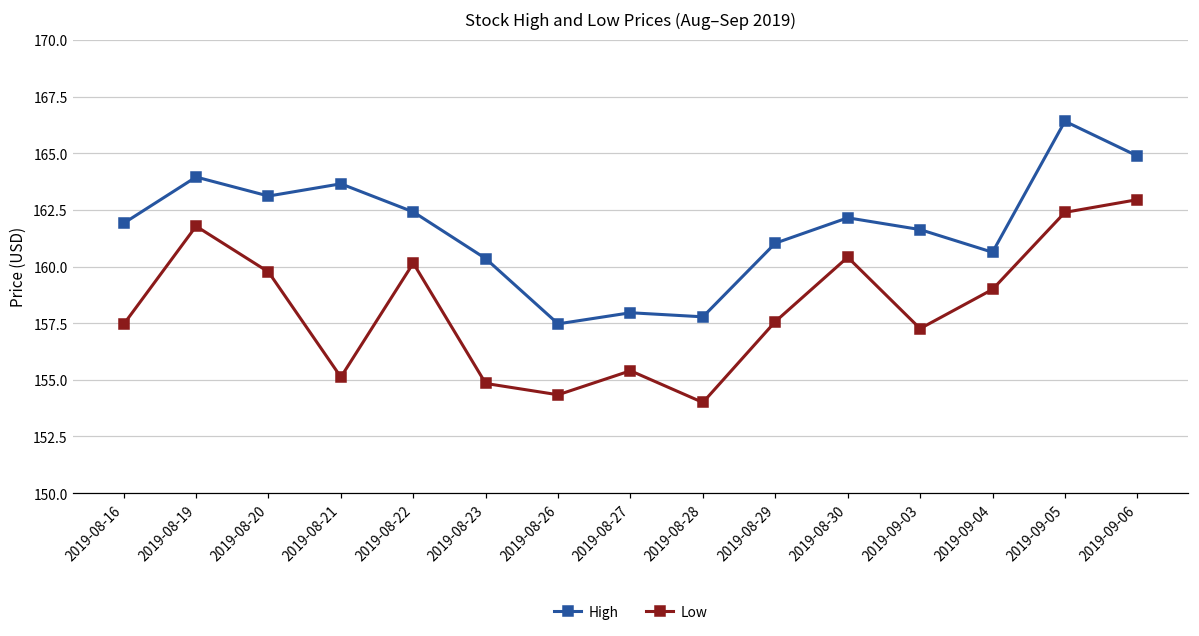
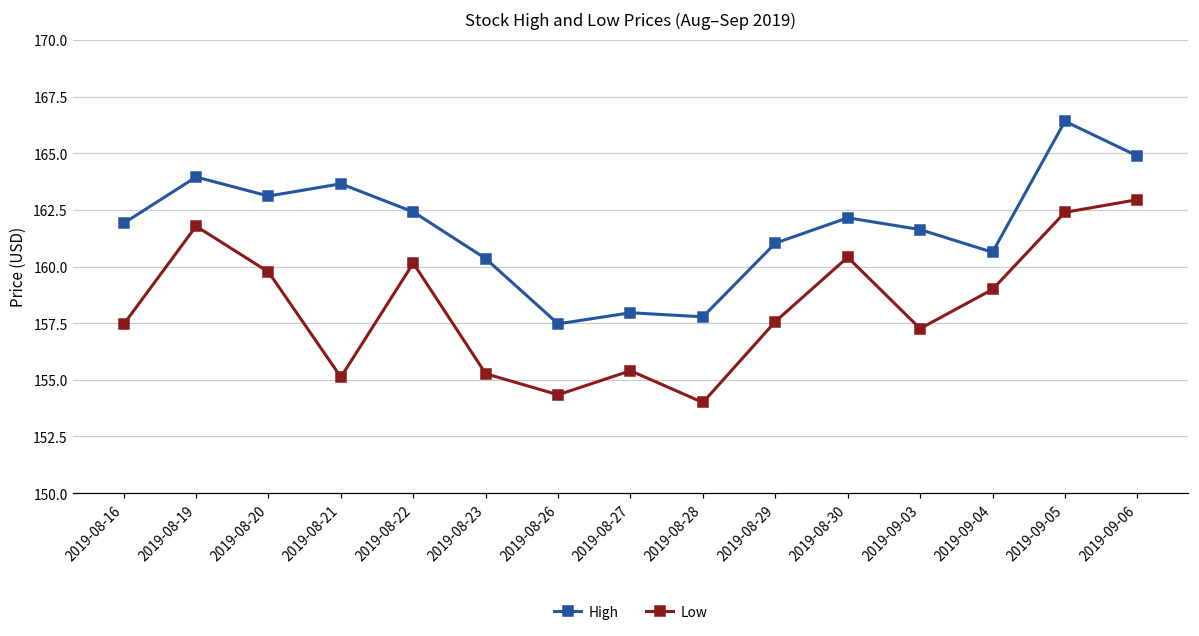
  {
    "High": {
      "2019-08-16": 161.9,
      "2019-08-19": 164.0,
      "2019-08-20": 163.1,
      "2019-08-21": 163.7,
      "2019-08-22": 162.4,
      "2019-08-23": 160.4,
      "2019-08-26": 157.5,
      "2019-08-27": 158.0,
      "2019-08-28": 157.8,
      "2019-08-29": 161.0,
      "2019-08-30": 162.2,
      "2019-09-03": 161.6,
      "2019-09-04": 160.6,
      "2019-09-05": 166.4,
      "2019-09-06": 164.9
    },
    "Low": {
      "2019-08-16": 157.5,
      "2019-08-19": 161.8,
      "2019-08-20": 159.8,
      "2019-08-21": 155.1,
      "2019-08-22": 160.2,
-     "2019-08-23": 154.8,
+     "2019-08-23": 155.3,
      "2019-08-26": 154.3,
      "2019-08-27": 155.4,
      "2019-08-28": 154.0,
      "2019-08-29": 157.6,
      "2019-08-30": 160.4,
      "2019-09-03": 157.3,
      "2019-09-04": 159.0,
      "2019-09-05": 162.4,
      "2019-09-06": 163.0
    }
  }
